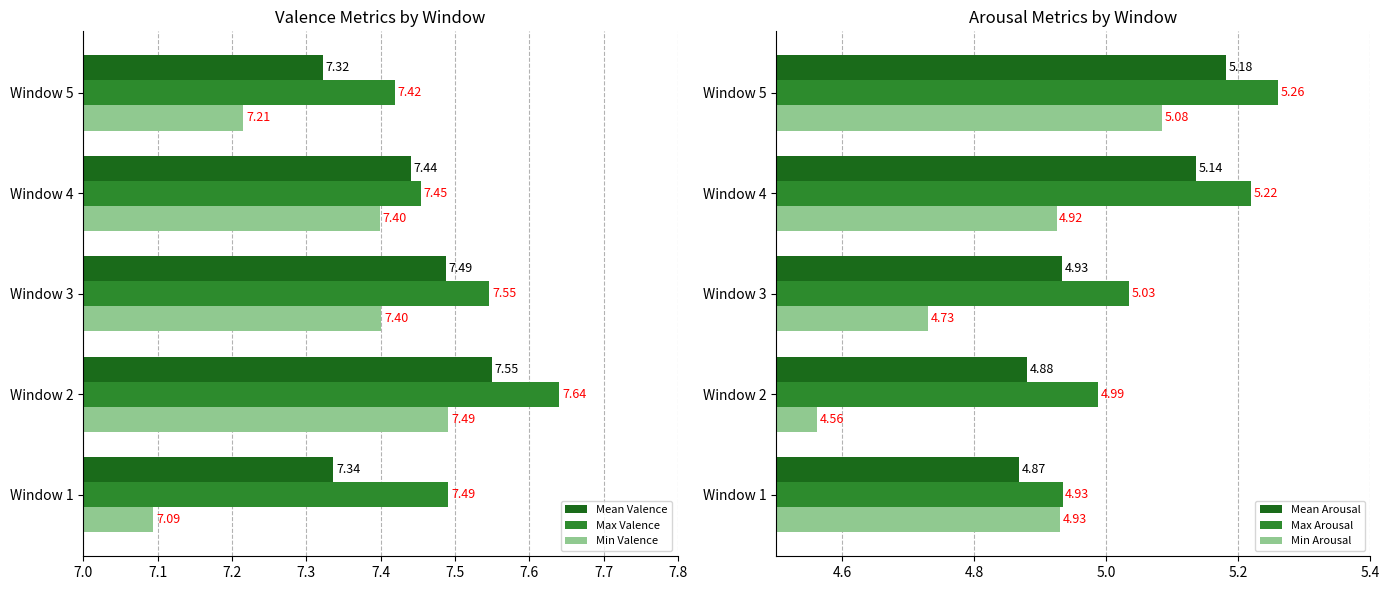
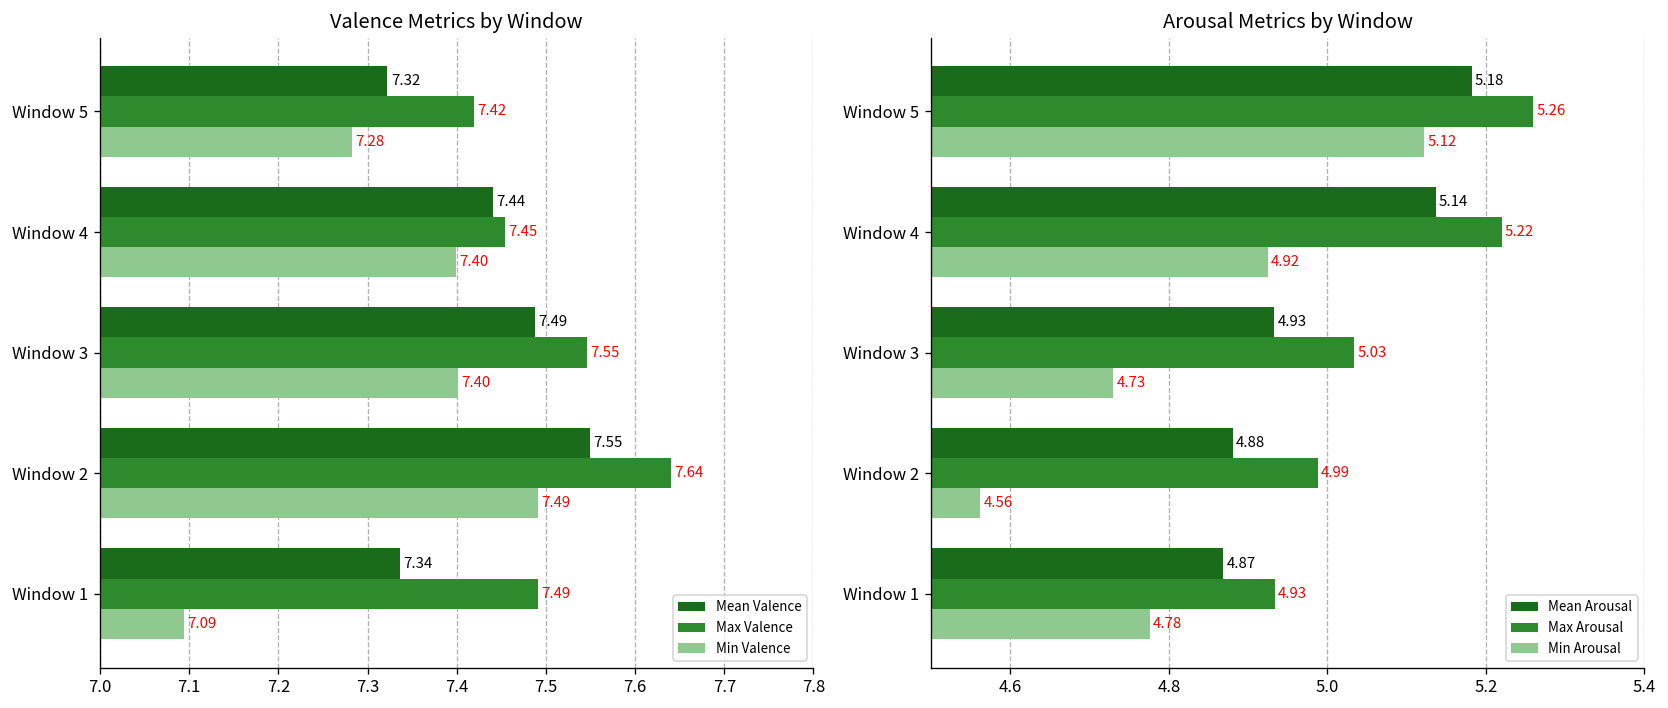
  {
    "Valence Metrics by Window": {
      "Min Valence": {
-       "Window 5": 7.21,
+       "Window 5": 7.28,
        "Window 4": 7.40,
        "Window 3": 7.40,
        "Window 2": 7.49,
        "Window 1": 7.09
      }
    },
    "Arousal Metrics by Window": {
      "Min Arousal": {
-       "Window 5": 5.08,
+       "Window 5": 5.12,
        "Window 4": 4.92,
        "Window 3": 4.73,
        "Window 2": 4.56,
-       "Window 1": 4.93
+       "Window 1": 4.78
      }
    }
  }
